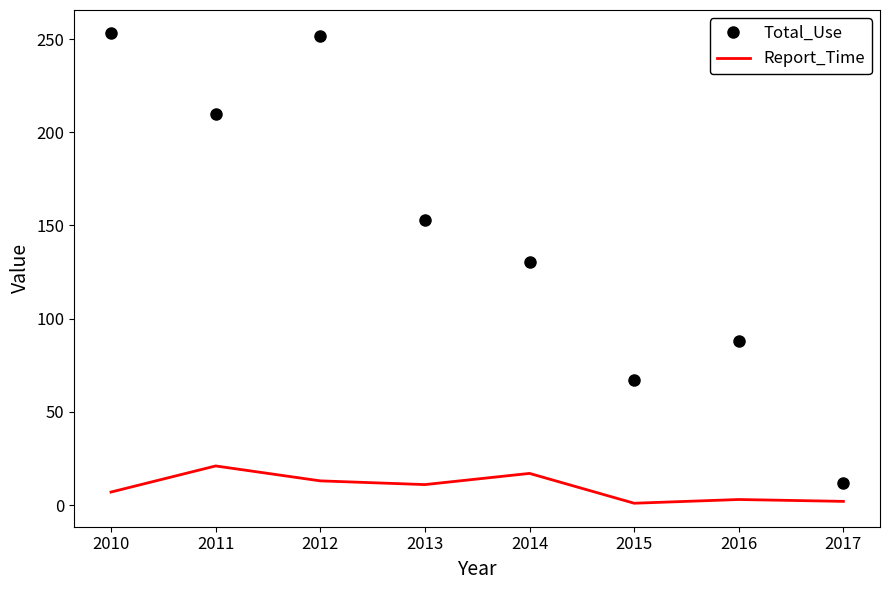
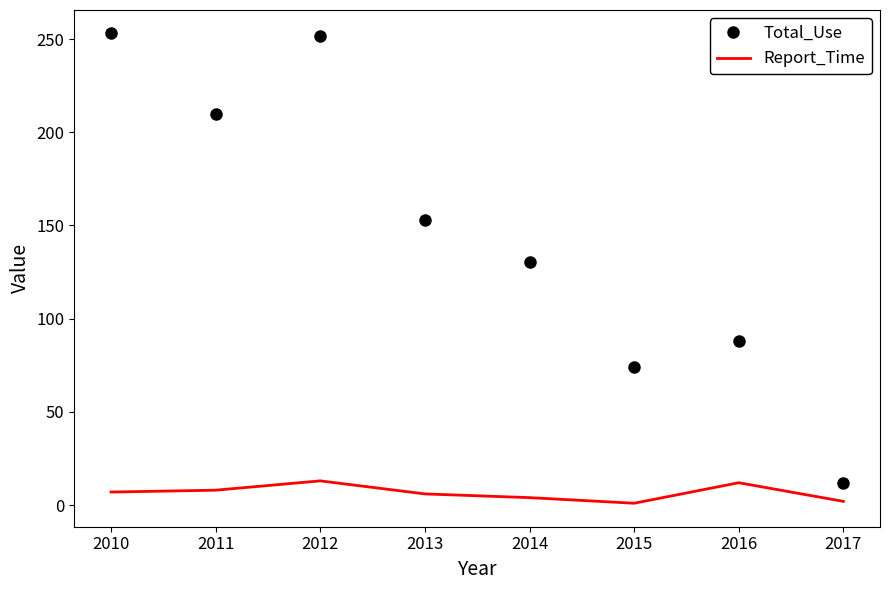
  {
    "Total_Use": {
      "2010": 253,
      "2011": 210,
      "2012": 252,
      "2013": 153,
      "2014": 131,
-     "2015": 67,
+     "2015": 74,
      "2016": 88,
      "2017": 12
    },
    "Report_Time": {
      "2010": 7,
-     "2011": 21,
+     "2011": 8,
      "2012": 13,
-     "2013": 11,
-     "2014": 17,
+     "2013": 6,
+     "2014": 4,
      "2015": 1,
-     "2016": 3,
+     "2016": 12,
      "2017": 2
    }
  }
